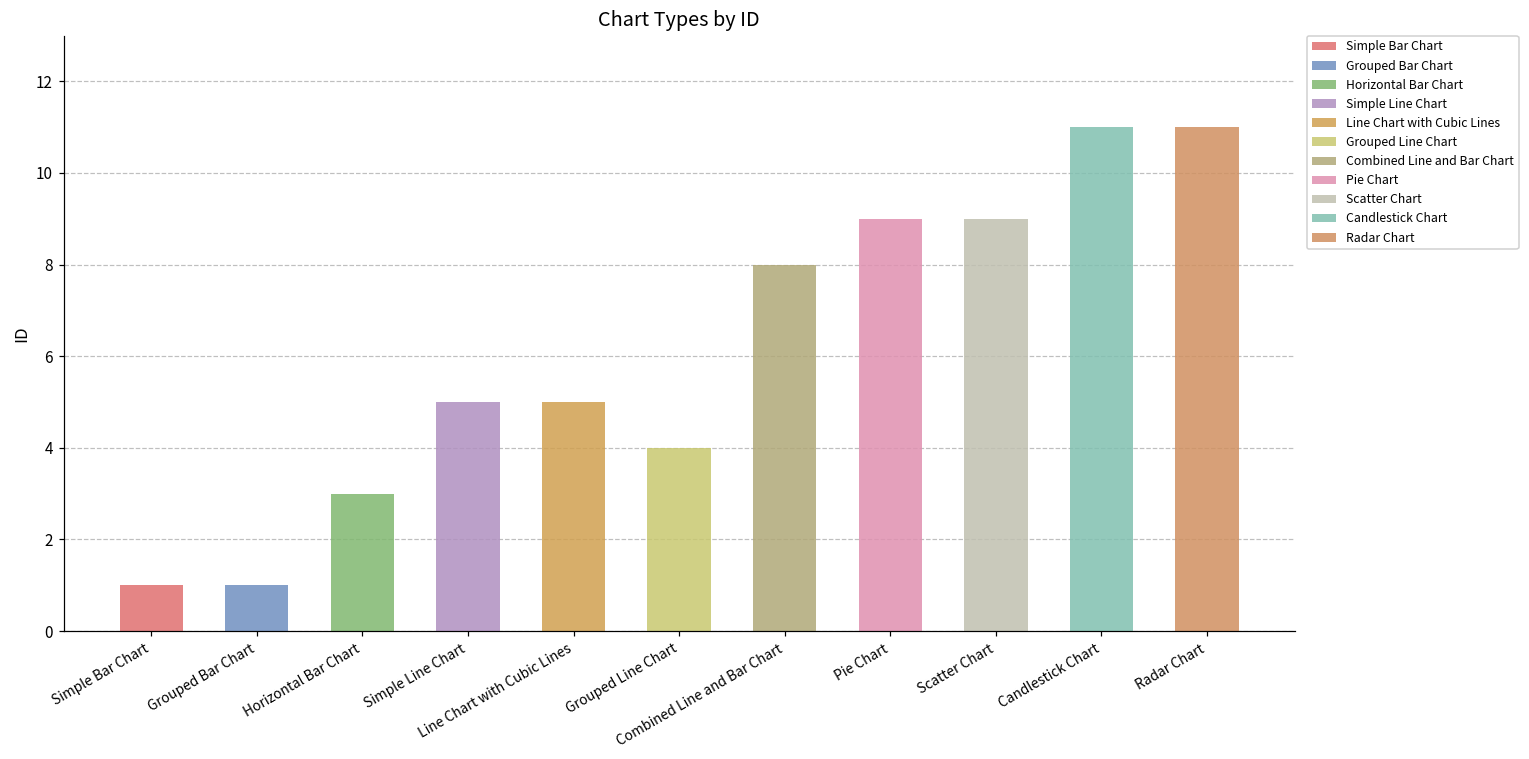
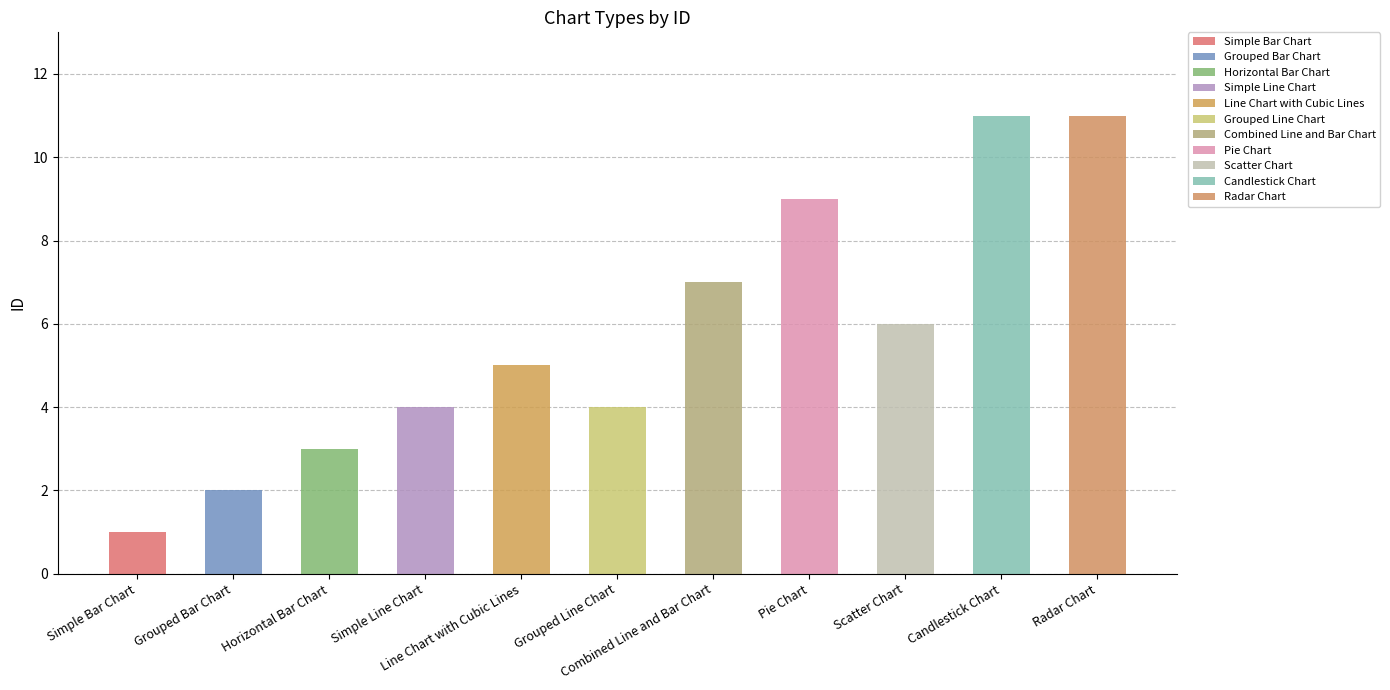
  {
    "Simple Bar Chart": 1,
-   "Grouped Bar Chart": 1,
+   "Grouped Bar Chart": 2,
    "Horizontal Bar Chart": 3,
-   "Simple Line Chart": 5,
+   "Simple Line Chart": 4,
    "Line Chart with Cubic Lines": 5,
    "Grouped Line Chart": 4,
-   "Combined Line and Bar Chart": 8,
+   "Combined Line and Bar Chart": 7,
    "Pie Chart": 9,
-   "Scatter Chart": 9,
+   "Scatter Chart": 6,
    "Candlestick Chart": 11,
    "Radar Chart": 11
  }
